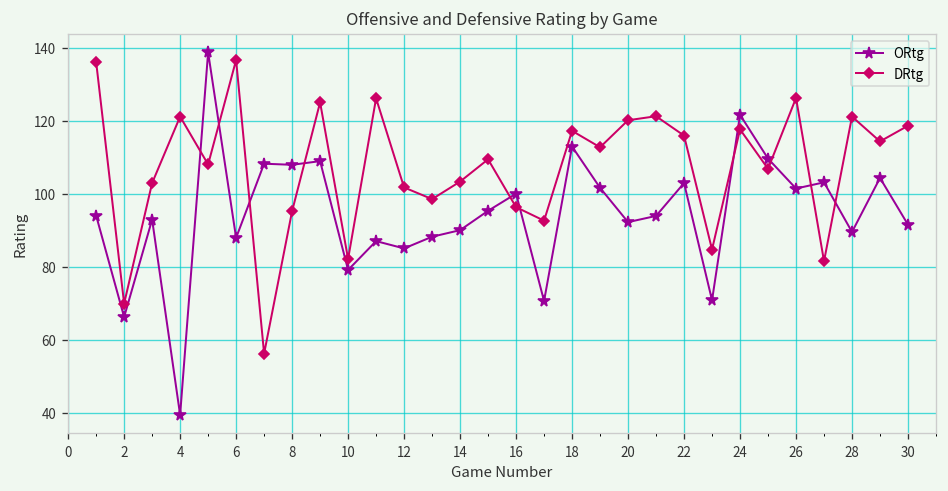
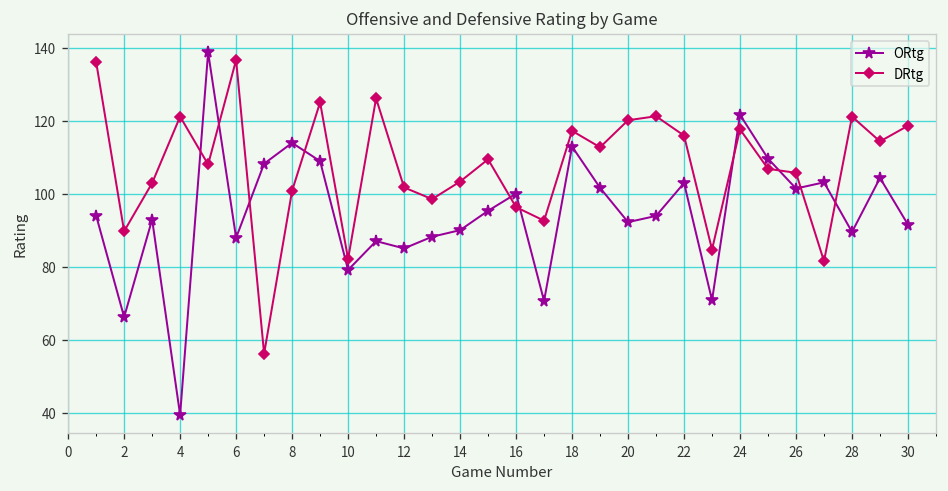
  {
    "ORtg": {
      "2": 66,
      "4": 39,
      "6": 88,
-     "8": 108,
+     "8": 114,
      "10": 79,
      "12": 85,
      "14": 90,
      "16": 100,
      "18": 113,
      "20": 92,
      "22": 103,
      "24": 122,
      "26": 101,
      "28": 90,
      "30": 92
    },
    "DRtg": {
-     "2": 70,
+     "2": 90,
      "4": 121,
      "6": 137,
-     "8": 95,
+     "8": 101,
      "10": 82,
      "12": 102,
      "14": 103,
      "16": 96,
      "18": 117,
      "20": 120,
      "22": 116,
      "24": 118,
-     "26": 126,
+     "26": 106,
      "28": 121,
      "30": 119
    }
  }
